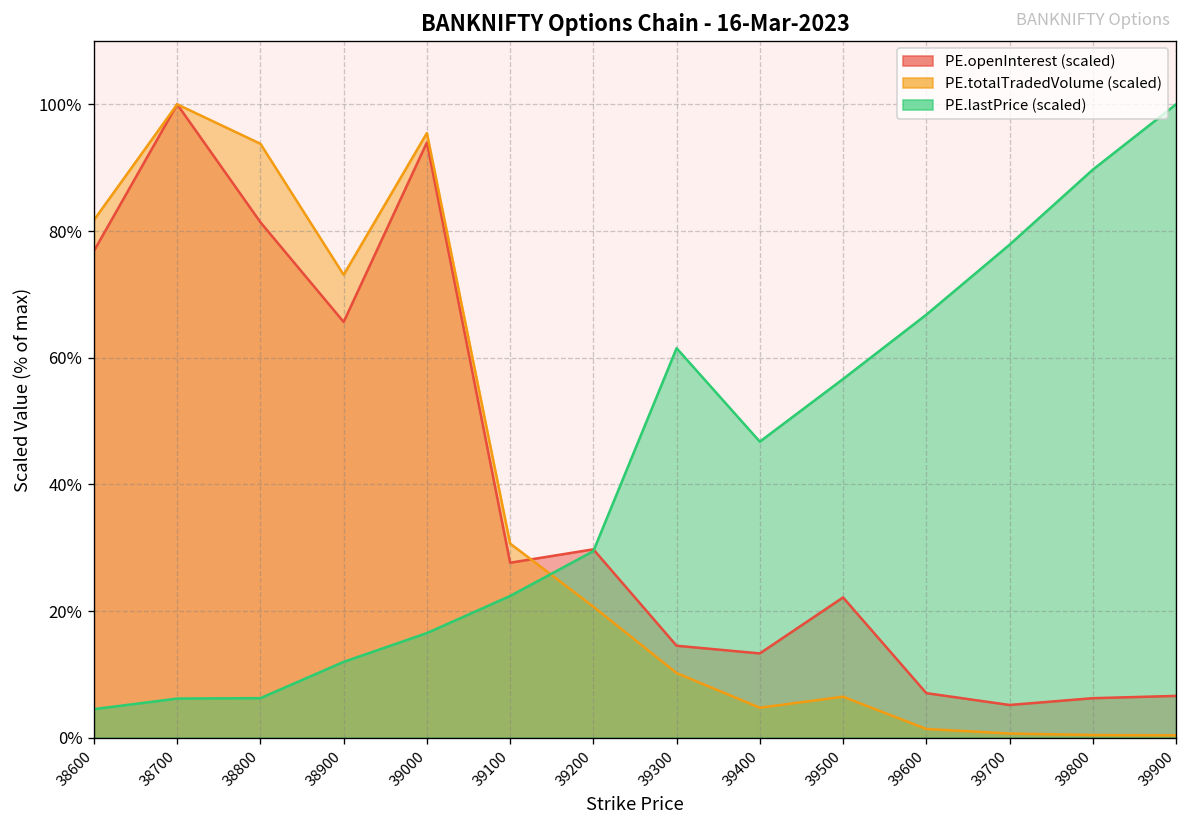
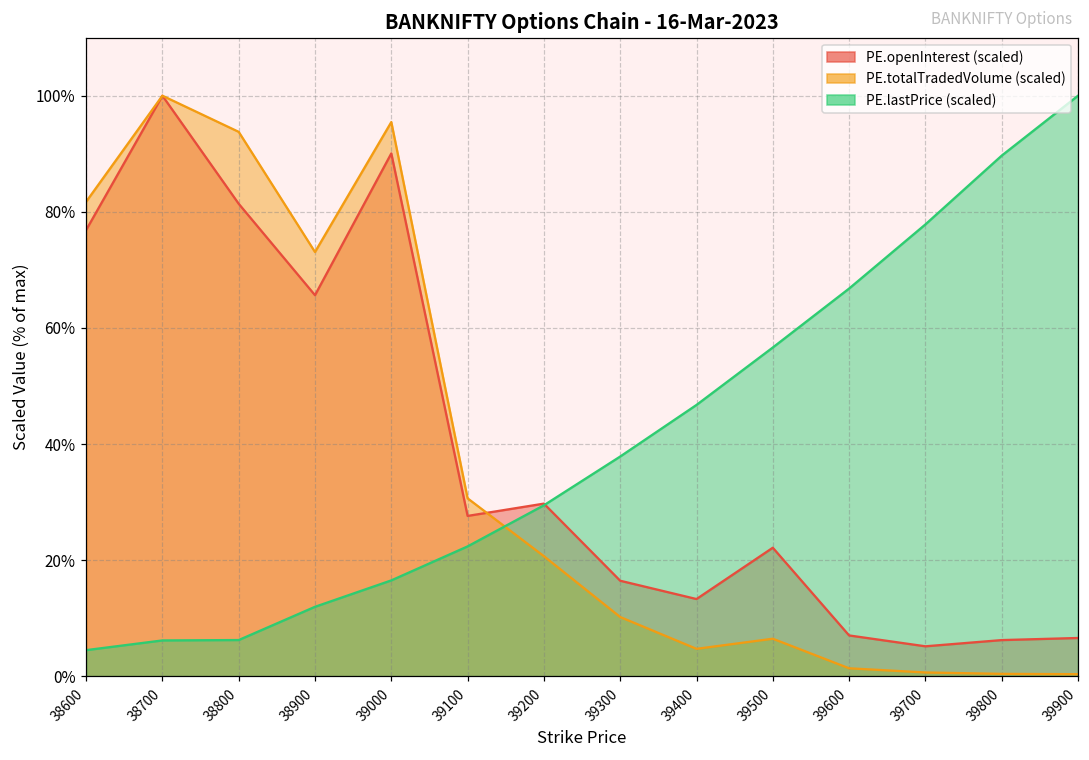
  {
    "PE.openInterest (scaled)": {
      "38600": "77%",
      "38800": "81%",
      "38900": "66%",
-     "39000": "94%",
+     "39000": "90%",
      "39100": "28%",
-     "39300": "14%",
+     "39300": "16%",
      "39400": "13%",
      "39500": "22%",
      "39600": "7%",
      "39700": "5%",
      "39800": "6%",
      "39900": "7%"
    },
    "PE.totalTradedVolume (scaled)": {
      "38600": "82%",
      "38800": "94%",
      "38900": "73%",
      "39000": "95%",
      "39100": "31%",
      "39200": "21%",
      "39300": "10%",
      "39400": "5%",
      "39500": "6%",
      "39600": "1%",
      "39700": "1%",
      "39800": "0%",
      "39900": "0%"
    },
    "PE.lastPrice (scaled)": {
      "38600": "4%",
      "38700": "6%",
      "38800": "6%",
      "38900": "12%",
      "39000": "17%",
      "39100": "22%",
-     "39300": "61%",
+     "39300": "38%",
      "39400": "47%",
      "39500": "57%",
      "39600": "67%",
      "39700": "78%",
      "39800": "90%",
      "39900": "100%"
    }
  }
